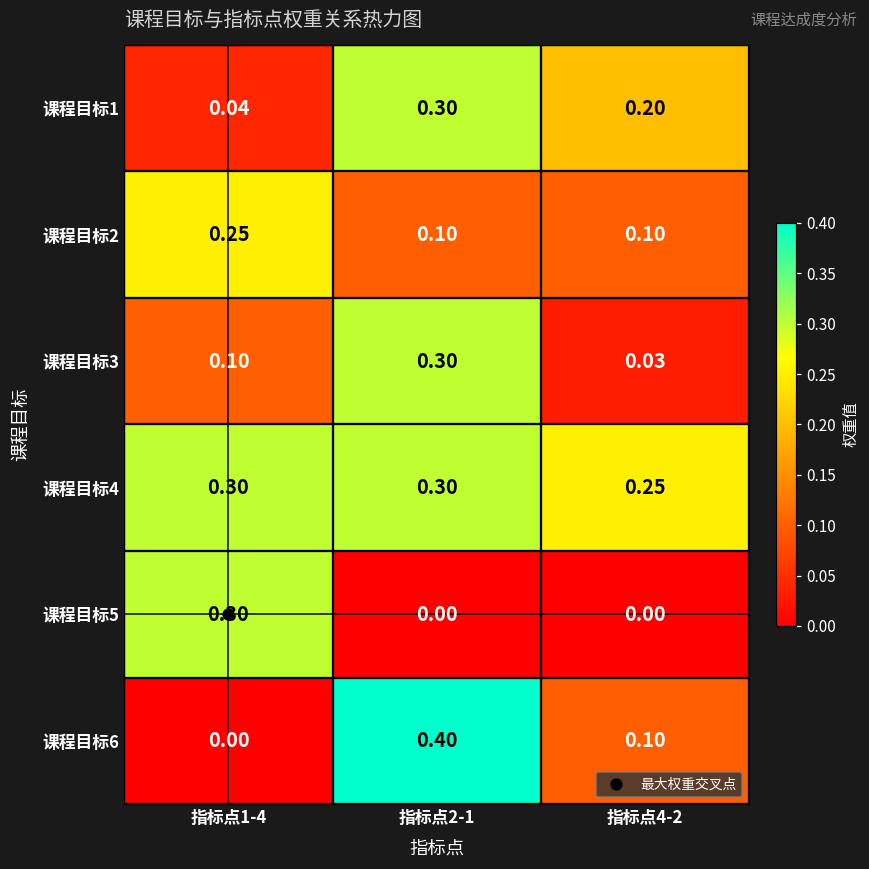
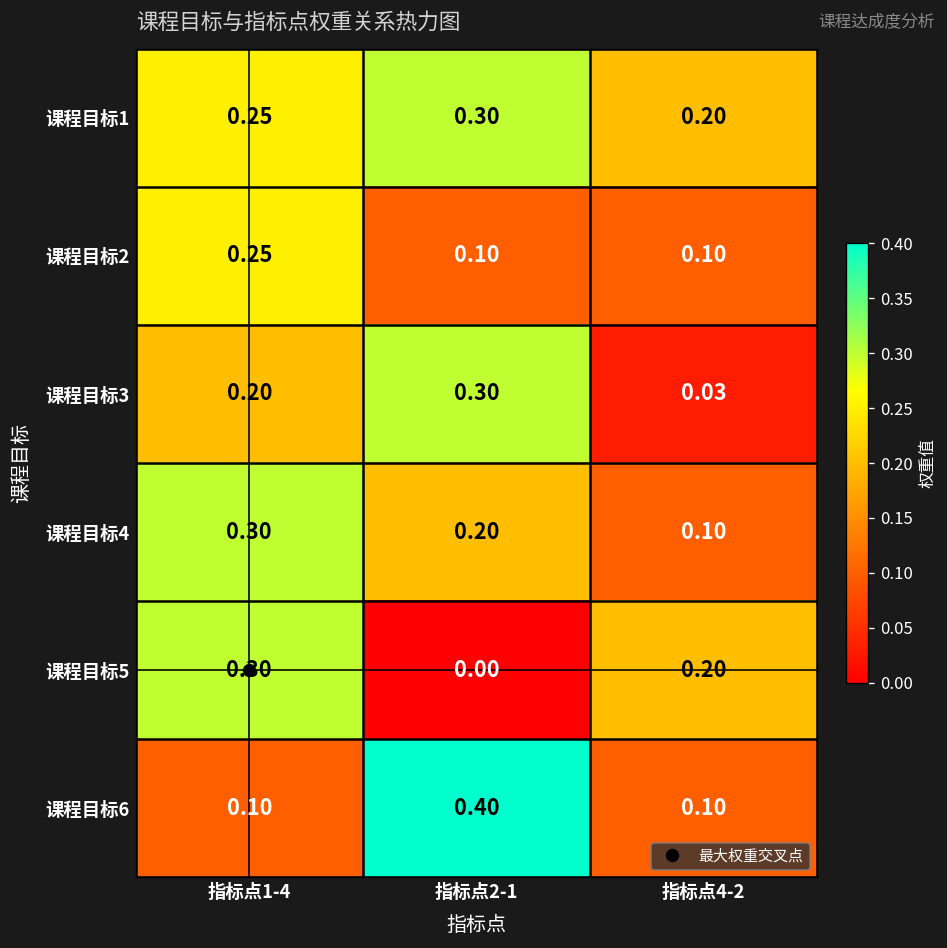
  {
    "课程目标1": {
-     "指标点1-4": 0.04,
+     "指标点1-4": 0.25,
      "指标点2-1": 0.30,
      "指标点4-2": 0.20
    },
    "课程目标2": {
      "指标点1-4": 0.25,
      "指标点2-1": 0.10,
      "指标点4-2": 0.10
    },
    "课程目标3": {
-     "指标点1-4": 0.10,
+     "指标点1-4": 0.20,
      "指标点2-1": 0.30,
      "指标点4-2": 0.03
    },
    "课程目标4": {
      "指标点1-4": 0.30,
-     "指标点2-1": 0.30,
-     "指标点4-2": 0.25
+     "指标点2-1": 0.20,
+     "指标点4-2": 0.10
    },
    "课程目标5": {
      "指标点2-1": 0.00,
-     "指标点4-2": 0.00
+     "指标点4-2": 0.20
    },
    "课程目标6": {
-     "指标点1-4": 0.00,
+     "指标点1-4": 0.10,
      "指标点2-1": 0.40,
      "指标点4-2": 0.10
    }
  }
